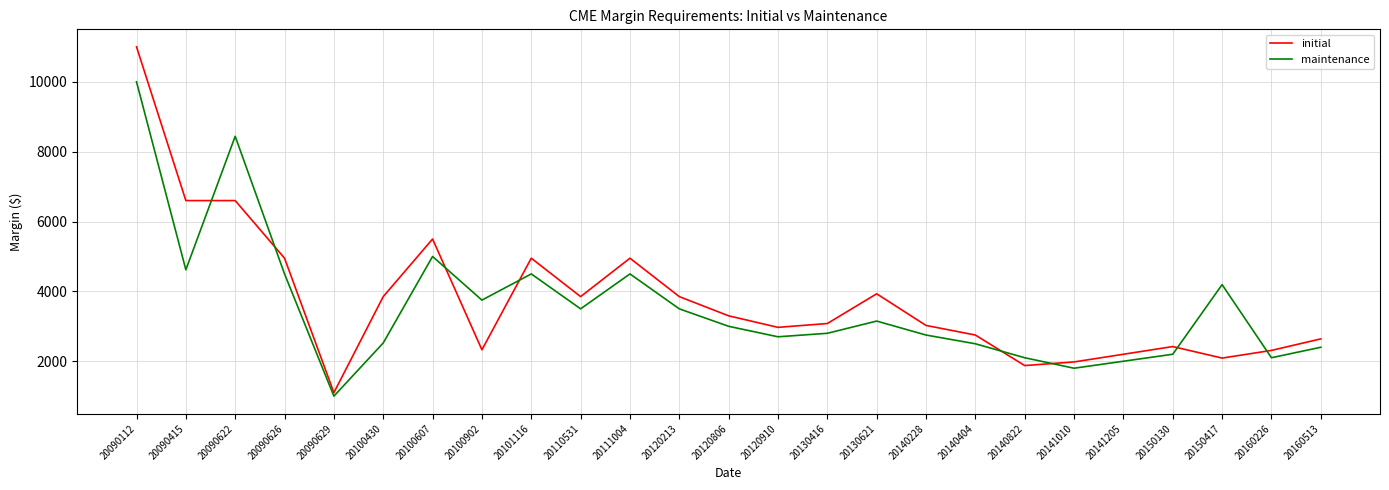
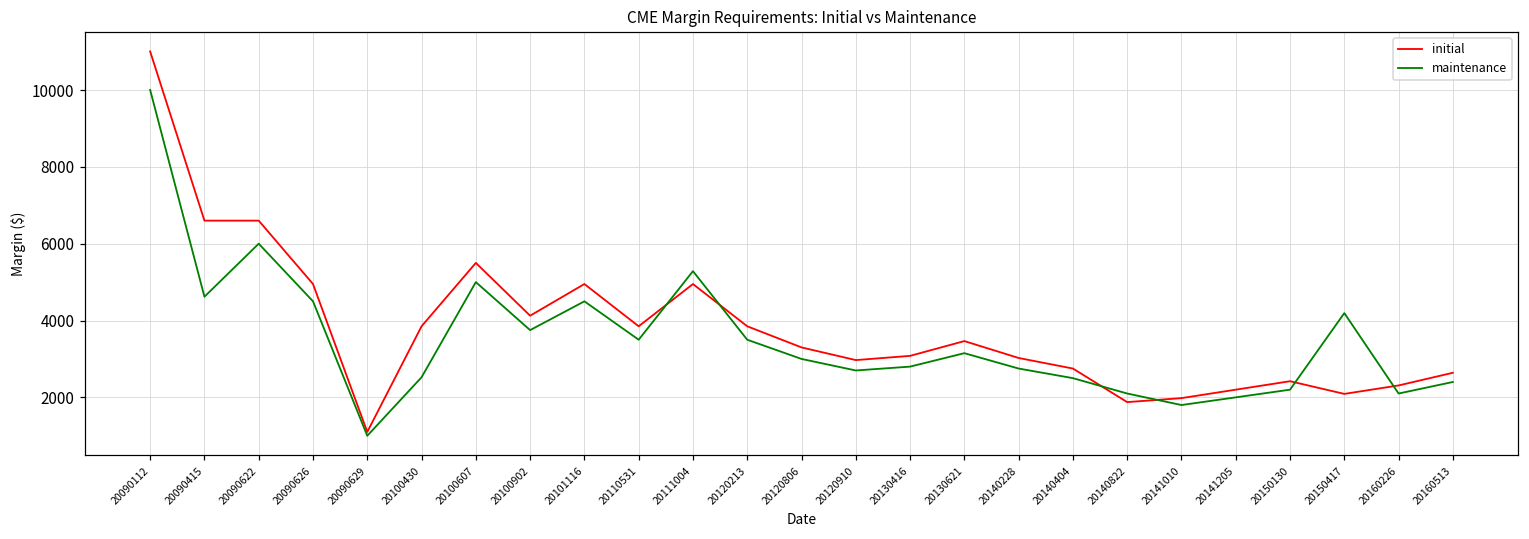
  {
    "initial": {
      "20090112": 11000,
      "20090415": 6600,
      "20090622": 6600,
      "20090626": 5000,
      "20090629": 1100,
      "20100430": 3900,
      "20100607": 5500,
-     "20100902": 2300,
+     "20100902": 4100,
      "20101116": 5000,
      "20110531": 3900,
      "20111004": 5000,
      "20120213": 3900,
      "20120806": 3300,
      "20120910": 3000,
      "20130416": 3100,
-     "20130621": 3900,
+     "20130621": 3500,
      "20140228": 3000,
      "20140404": 2800,
      "20140822": 1900,
      "20141010": 2000,
      "20141205": 2200,
      "20150130": 2400,
      "20150417": 2100,
      "20160226": 2300,
      "20160513": 2600
    },
    "maintenance": {
      "20090112": 10000,
      "20090415": 4600,
-     "20090622": 8400,
+     "20090622": 6000,
      "20090626": 4500,
      "20090629": 1000,
      "20100430": 2500,
      "20100607": 5000,
      "20100902": 3800,
      "20101116": 4500,
      "20110531": 3500,
-     "20111004": 4500,
+     "20111004": 5300,
      "20120213": 3500,
      "20120806": 3000,
      "20120910": 2700,
      "20130416": 2800,
      "20130621": 3200,
      "20140228": 2800,
      "20140404": 2500,
      "20140822": 2100,
      "20141010": 1800,
      "20141205": 2000,
      "20150130": 2200,
      "20150417": 4200,
      "20160226": 2100,
      "20160513": 2400
    }
  }
